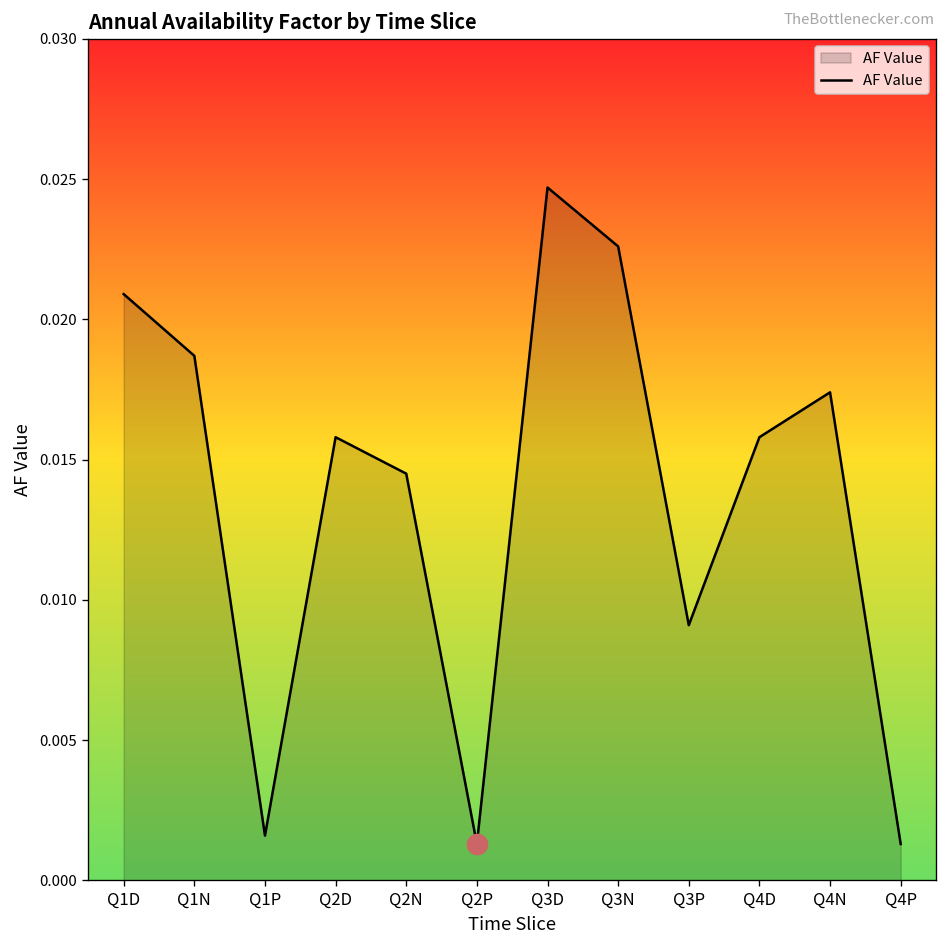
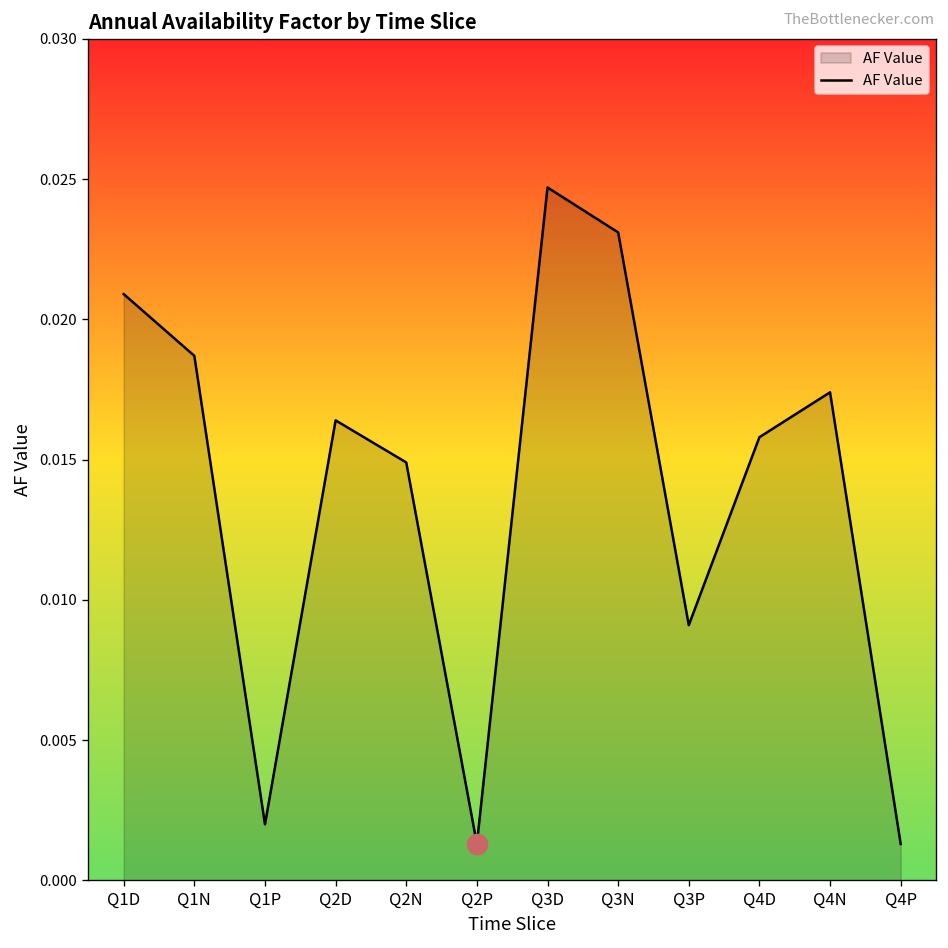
  {
    "AF Value": {
      "Q1D": 0.0209,
      "Q1N": 0.0187,
-     "Q1P": 0.0016,
-     "Q2D": 0.0158,
-     "Q2N": 0.0145,
+     "Q1P": 0.0020,
+     "Q2D": 0.0164,
+     "Q2N": 0.0149,
      "Q3D": 0.0247,
-     "Q3N": 0.0226,
+     "Q3N": 0.0231,
      "Q3P": 0.0091,
      "Q4D": 0.0158,
      "Q4N": 0.0174,
      "Q4P": 0.0013
    }
  }
